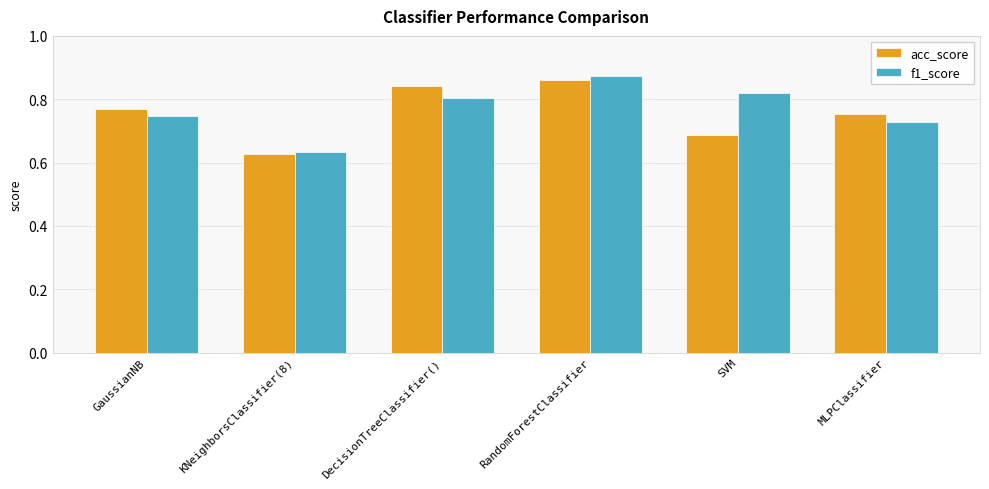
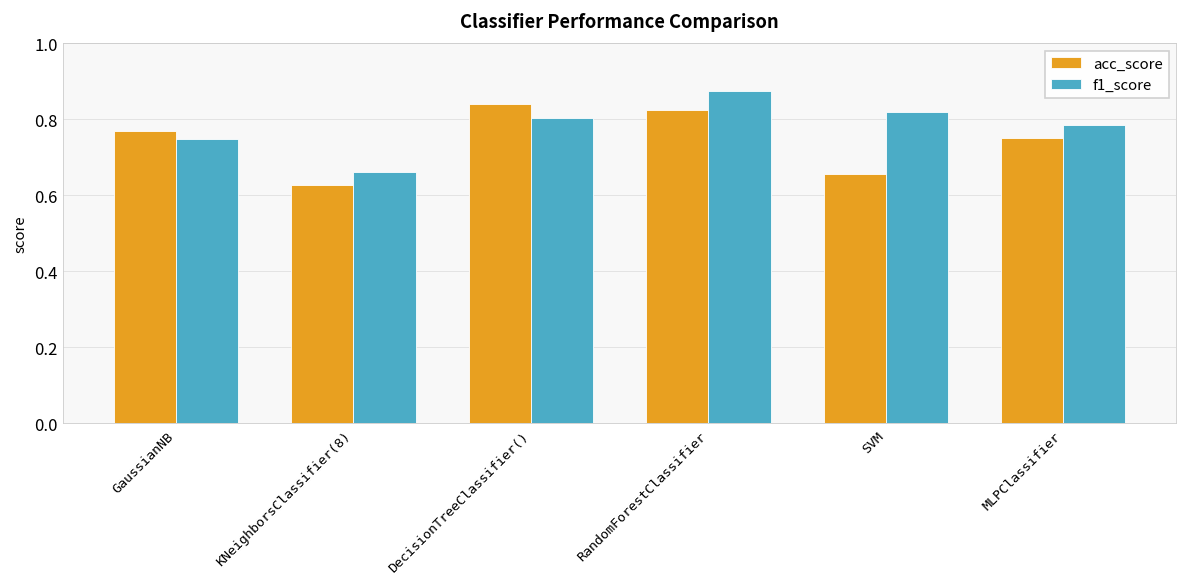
  {
    "acc_score": {
      "GaussianNB": 0.77,
      "KNeighborsClassifier(8)": 0.63,
      "DecisionTreeClassifier()": 0.84,
-     "RandomForestClassifier": 0.86,
-     "SVM": 0.69,
+     "RandomForestClassifier": 0.82,
+     "SVM": 0.66,
      "MLPClassifier": 0.75
    },
    "f1_score": {
      "GaussianNB": 0.75,
-     "KNeighborsClassifier(8)": 0.63,
+     "KNeighborsClassifier(8)": 0.66,
      "DecisionTreeClassifier()": 0.80,
      "RandomForestClassifier": 0.87,
      "SVM": 0.82,
-     "MLPClassifier": 0.73
+     "MLPClassifier": 0.78
    }
  }
